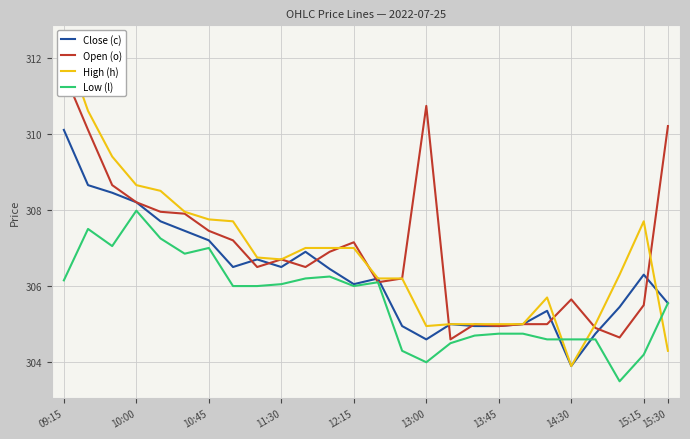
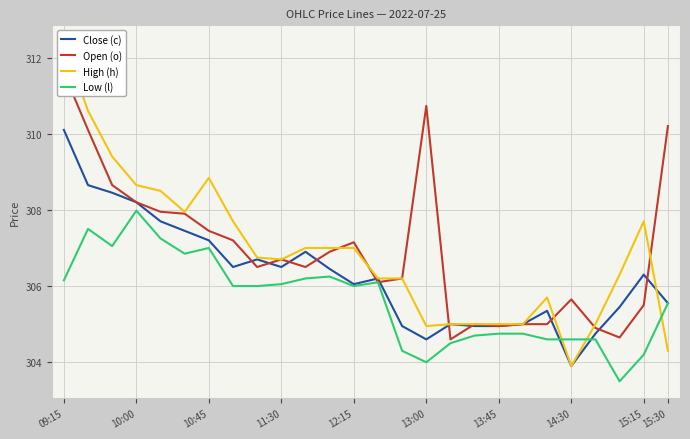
  {
    "Close (c)": {
      "09:15": 310.1,
      "10:45": 307.2,
      "11:30": 306.5,
      "13:00": 304.6,
      "15:15": 306.3
    },
    "Open (o)": {
      "10:45": 307.5,
      "12:15": 307.2,
      "13:00": 310.7,
      "14:30": 305.7,
      "15:15": 305.5,
      "15:30": 310.2
    },
    "High (h)": {
      "10:00": 308.7,
-     "10:45": 307.8,
+     "10:45": 308.8,
      "12:15": 307.0,
      "13:00": 305.0,
      "15:15": 307.7,
      "15:30": 304.3
    },
    "Low (l)": {
      "09:15": 306.2,
      "10:00": 308.0,
      "10:45": 307.0,
      "11:30": 306.1,
      "13:00": 304.0,
      "13:45": 304.8,
      "14:30": 304.6,
      "15:15": 304.2
    }
  }
